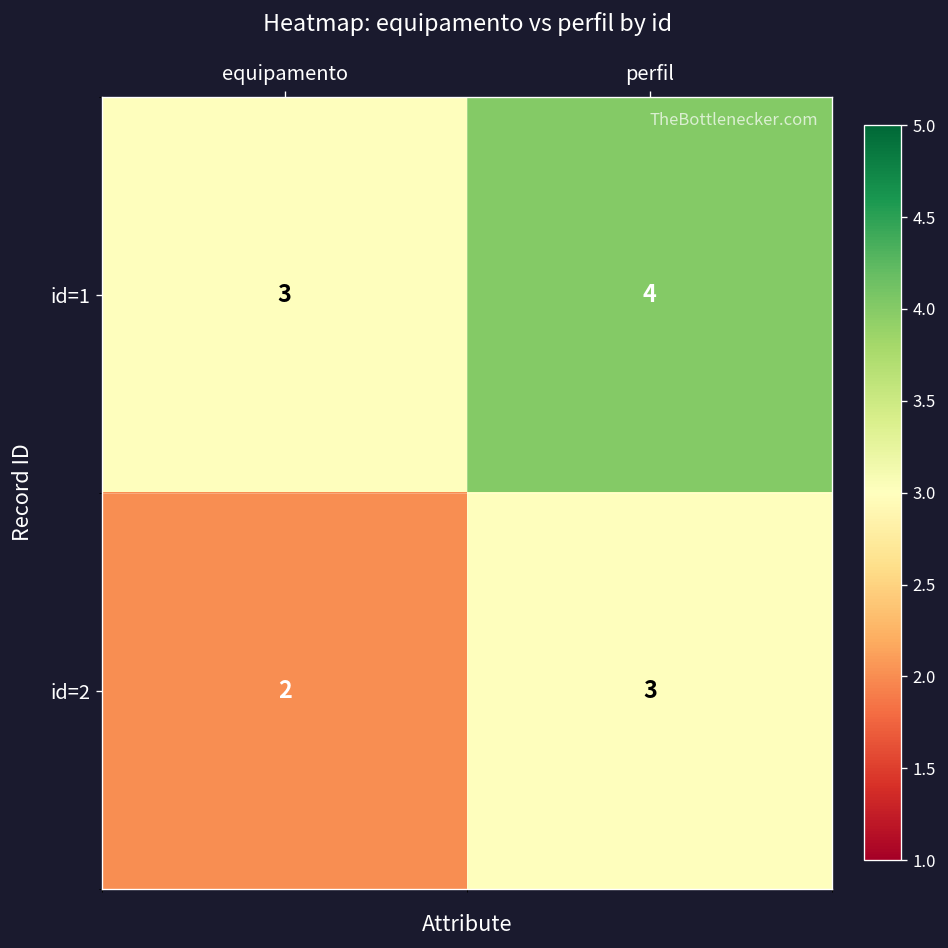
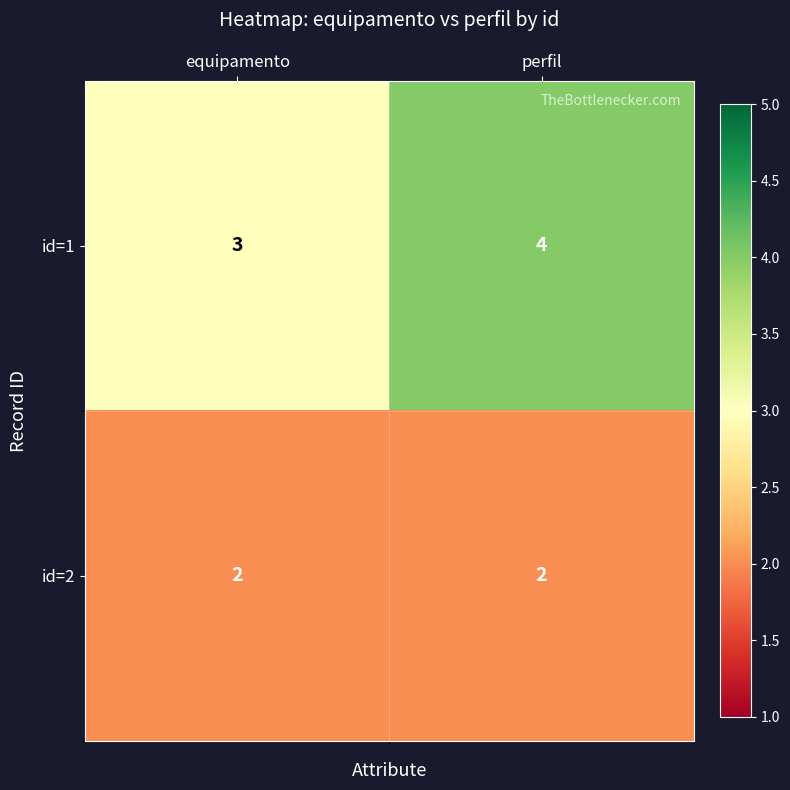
  {
    "id=1": {
      "equipamento": 3
    },
    "id=2": {
      "equipamento": 2,
-     "perfil": 3
+     "perfil": 2
    }
  }
